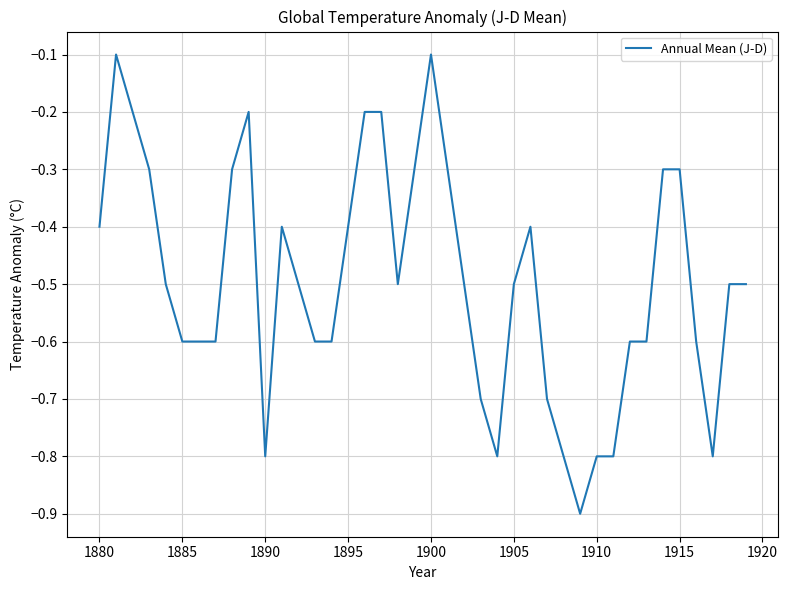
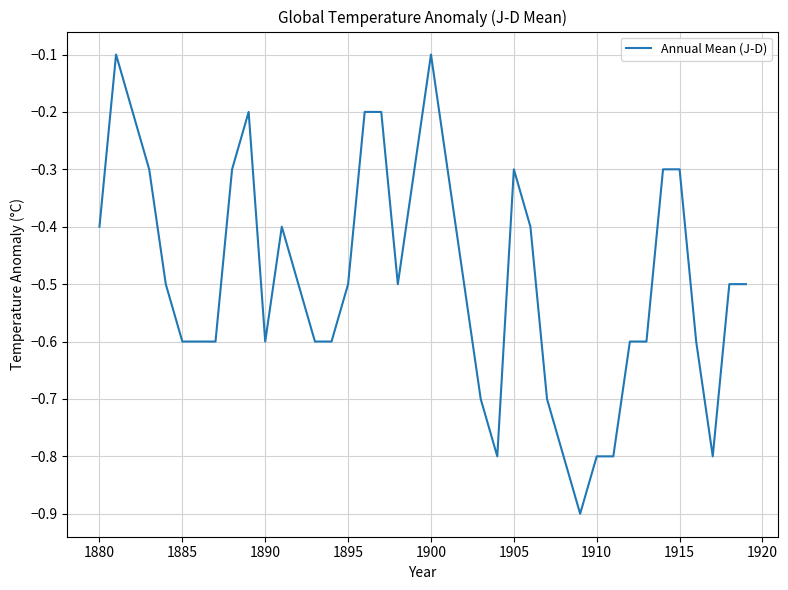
  {
    "1880": -0.4,
    "1885": -0.6,
-   "1890": -0.8,
-   "1895": -0.4,
+   "1890": -0.6,
+   "1895": -0.5,
    "1900": -0.1,
-   "1905": -0.5,
+   "1905": -0.3,
    "1910": -0.8,
    "1915": -0.3
  }
